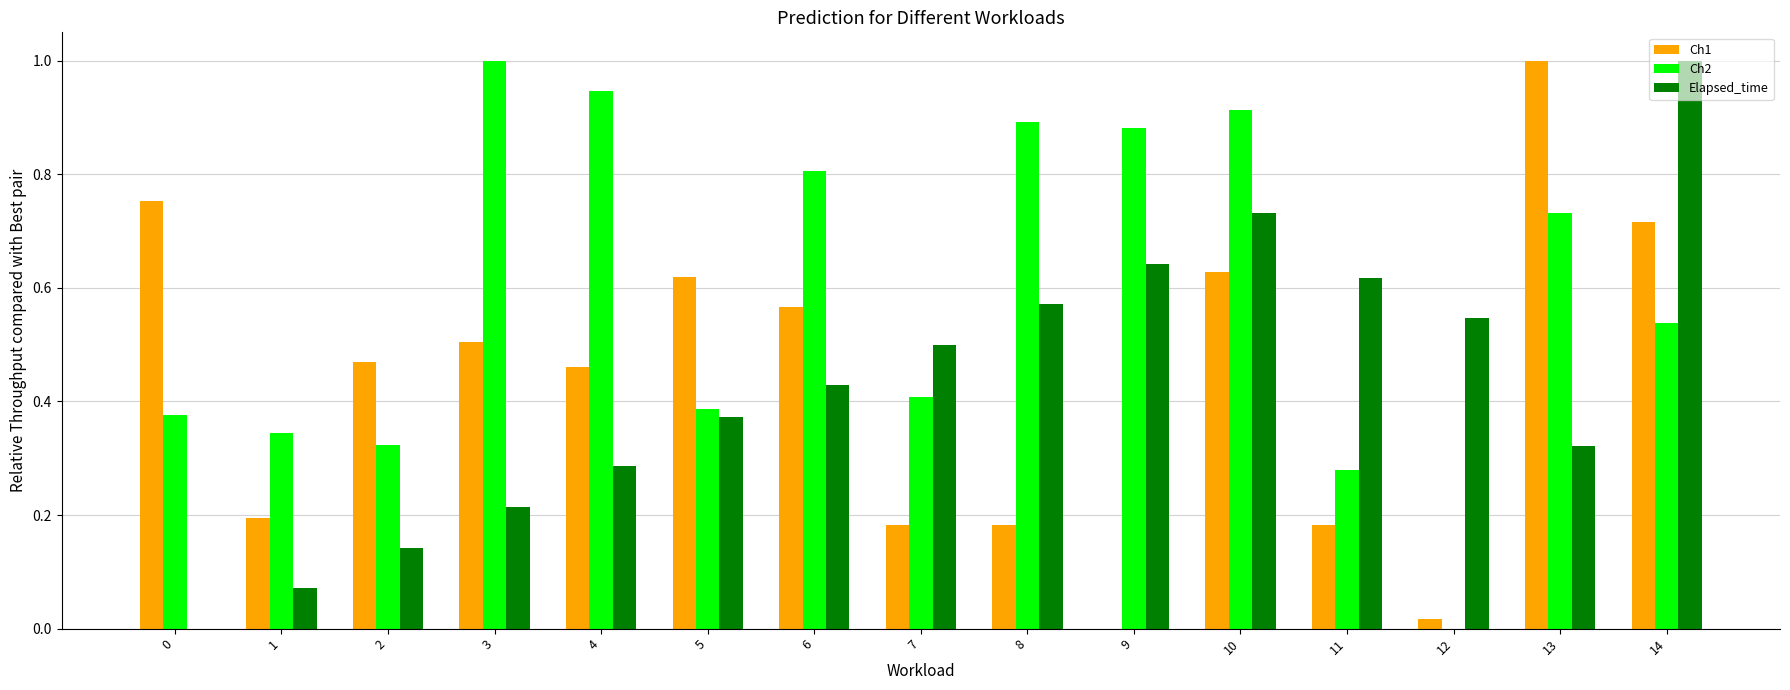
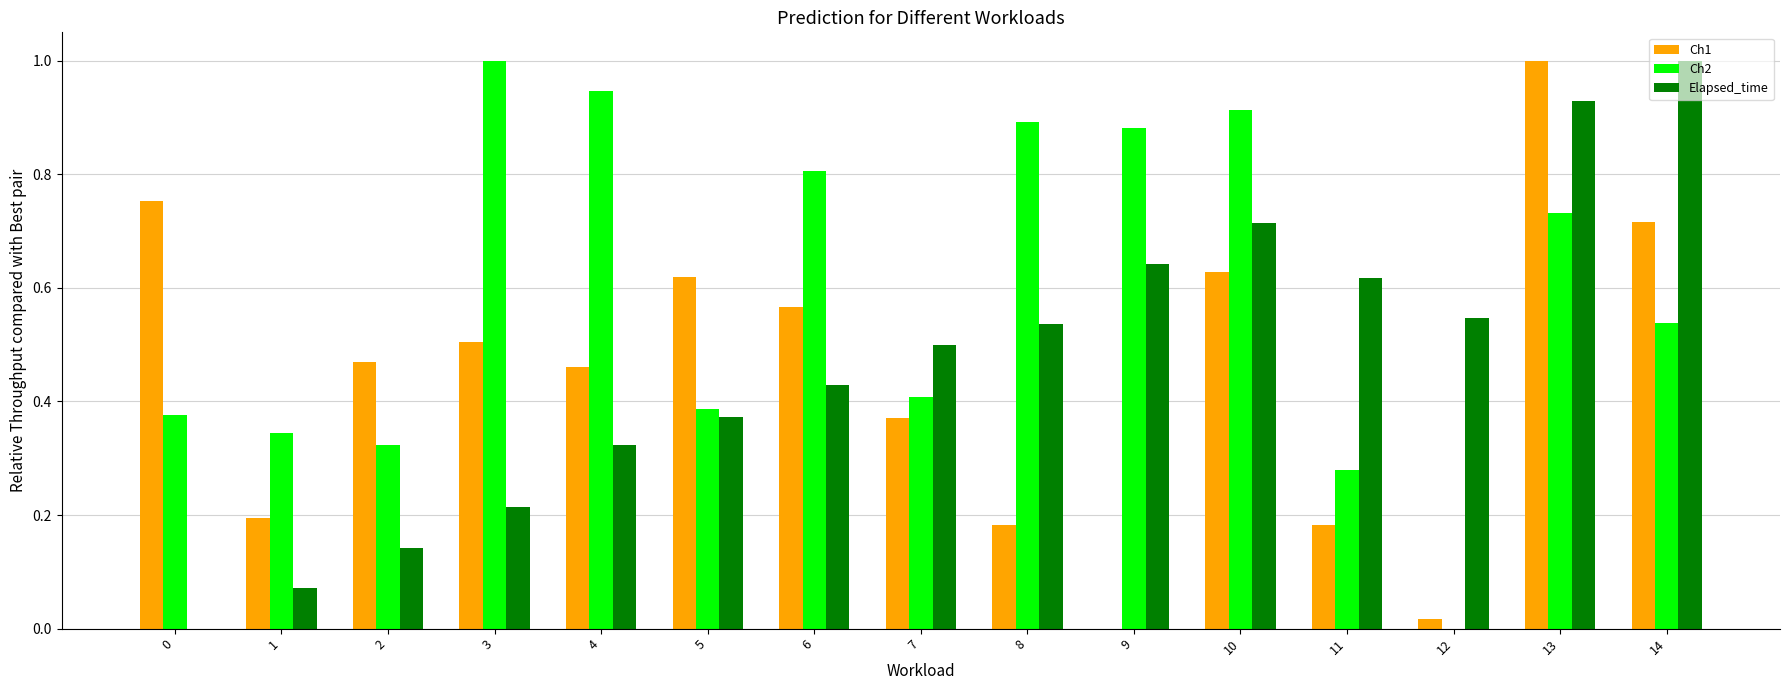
  {
    "Ch1": {
      "0": 0.75,
      "1": 0.19,
      "2": 0.47,
      "3": 0.50,
      "4": 0.46,
      "5": 0.62,
      "6": 0.57,
-     "7": 0.18,
+     "7": 0.37,
      "8": 0.18,
      "9": 0.00,
      "10": 0.63,
      "11": 0.18,
      "12": 0.02,
      "13": 1.00,
      "14": 0.72
    },
    "Ch2": {
      "0": 0.38,
      "1": 0.34,
      "2": 0.32,
      "3": 1.00,
      "4": 0.95,
      "5": 0.39,
      "6": 0.81,
      "7": 0.41,
      "8": 0.89,
      "9": 0.88,
      "10": 0.91,
      "11": 0.28,
      "12": 0.00,
      "13": 0.73,
      "14": 0.54
    },
    "Elapsed_time": {
      "0": 0.00,
      "1": 0.07,
      "2": 0.14,
      "3": 0.21,
-     "4": 0.29,
+     "4": 0.32,
      "5": 0.37,
      "6": 0.43,
      "7": 0.50,
-     "8": 0.57,
+     "8": 0.54,
      "9": 0.64,
-     "10": 0.73,
+     "10": 0.71,
      "11": 0.62,
      "12": 0.55,
-     "13": 0.32
+     "13": 0.93
    }
  }
